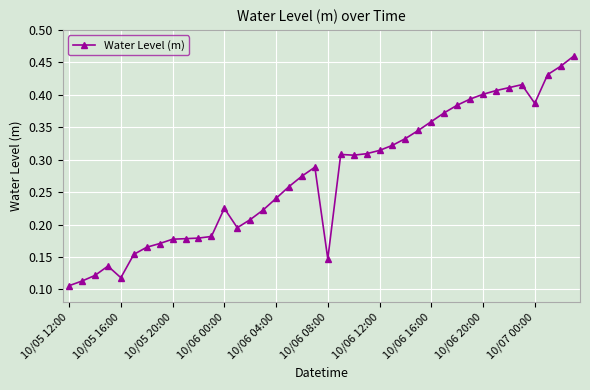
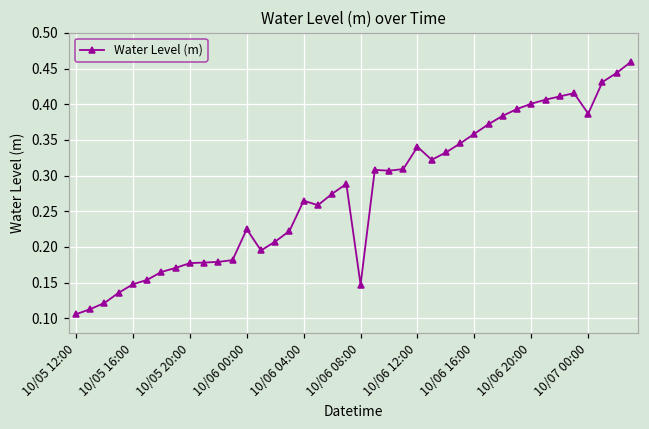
  {
    "10/05 12:00": 0.11,
-   "10/05 16:00": 0.12,
+   "10/05 16:00": 0.15,
    "10/05 20:00": 0.18,
    "10/06 00:00": 0.22,
-   "10/06 04:00": 0.24,
+   "10/06 04:00": 0.26,
    "10/06 08:00": 0.15,
-   "10/06 12:00": 0.31,
+   "10/06 12:00": 0.34,
    "10/06 16:00": 0.36,
    "10/06 20:00": 0.40,
    "10/07 00:00": 0.39
  }
